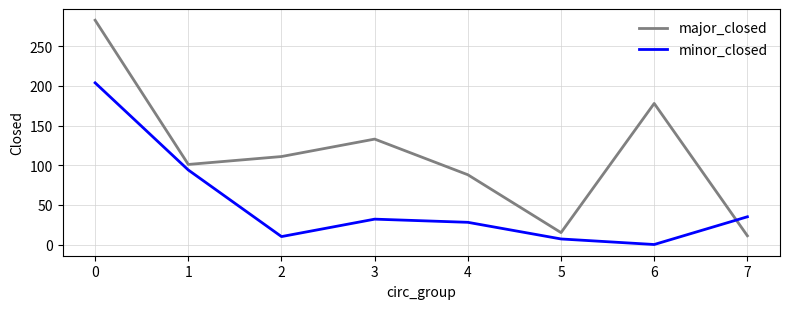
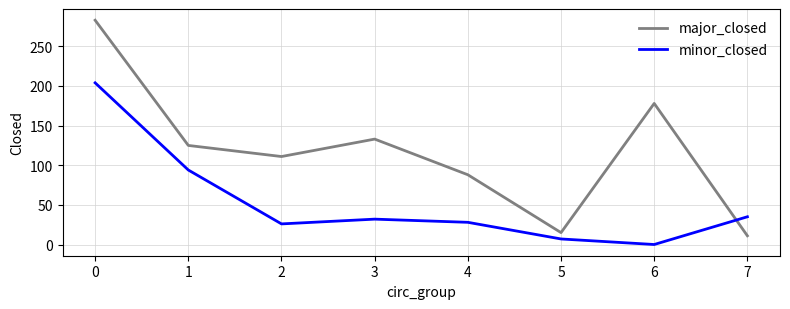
  {
    "major_closed": {
      "0": 280,
-     "1": 100,
+     "1": 130,
      "2": 110,
      "3": 130,
      "4": 90,
      "5": 20,
      "6": 180,
      "7": 10
    },
    "minor_closed": {
      "0": 200,
      "1": 90,
-     "2": 10,
+     "2": 30,
      "3": 30,
      "4": 30,
      "5": 10,
      "6": 0,
      "7": 40
    }
  }
